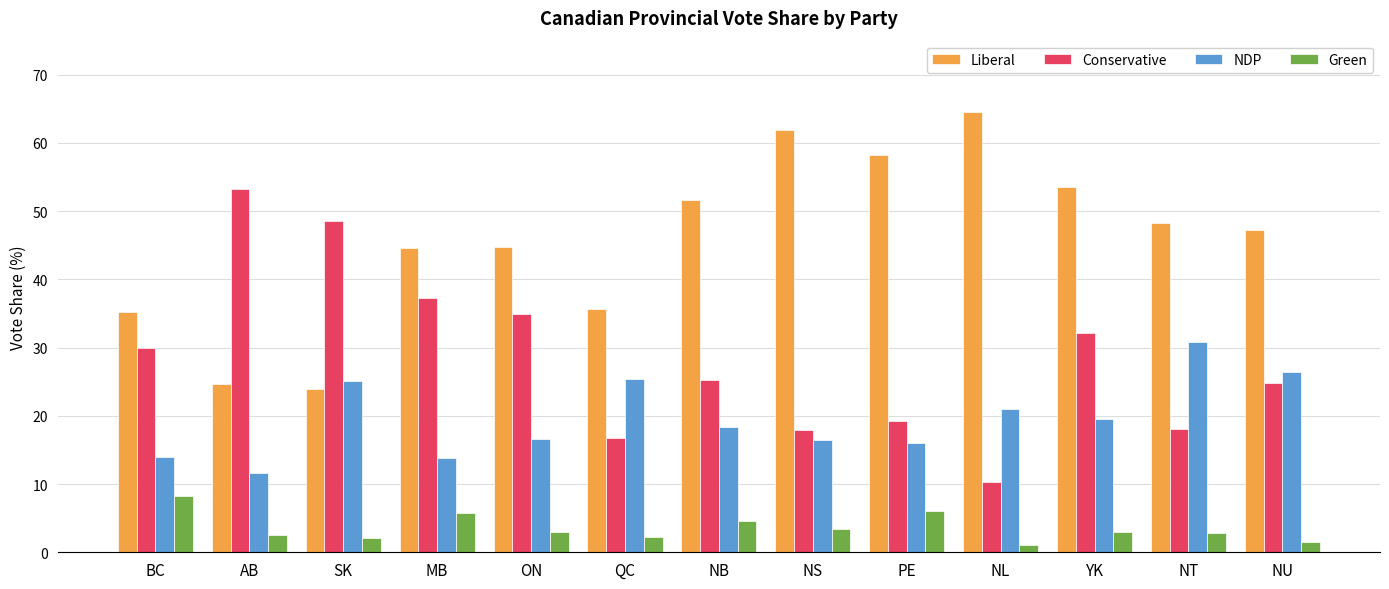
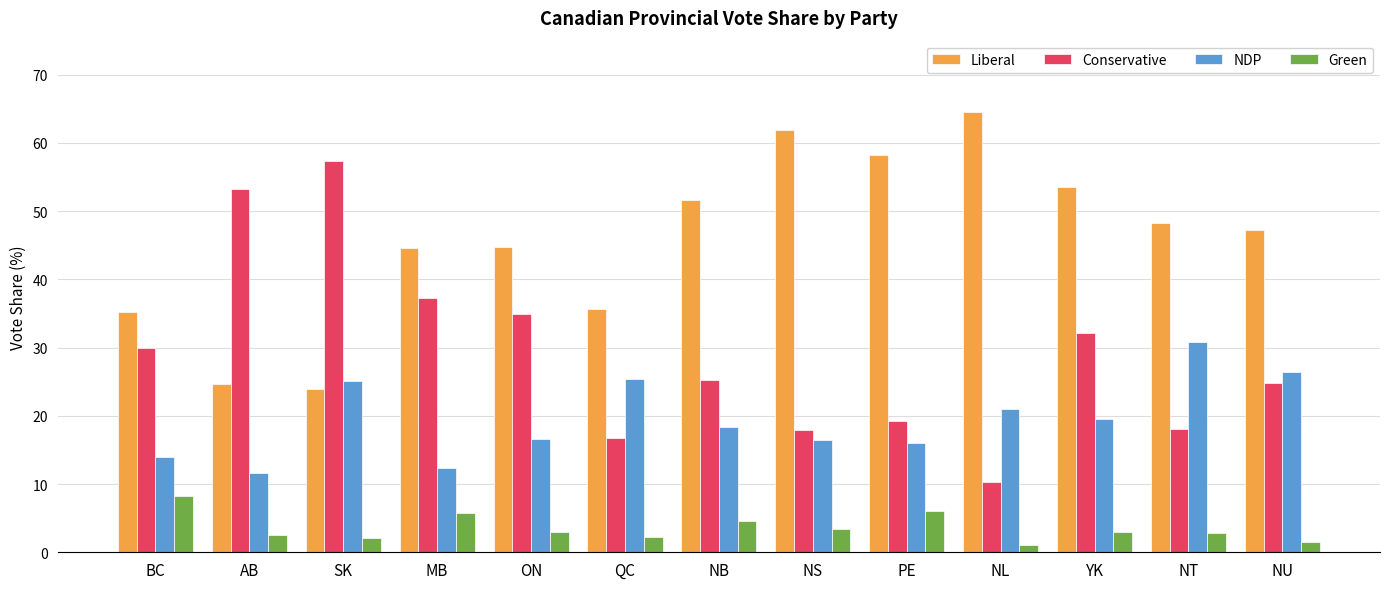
  {
    "Liberal": {
      "BC": 35,
      "AB": 25,
      "SK": 24,
      "MB": 45,
      "ON": 45,
      "QC": 36,
      "NB": 52,
      "NS": 62,
      "PE": 58,
      "NL": 65,
      "YK": 54,
      "NT": 48,
      "NU": 47
    },
    "Conservative": {
      "BC": 30,
      "AB": 53,
-     "SK": 49,
+     "SK": 57,
      "MB": 37,
      "ON": 35,
      "QC": 17,
      "NB": 25,
      "NS": 18,
      "PE": 19,
      "NL": 10,
      "YK": 32,
      "NT": 18,
      "NU": 25
    },
    "NDP": {
      "BC": 14,
      "AB": 12,
      "SK": 25,
-     "MB": 14,
+     "MB": 12,
      "ON": 17,
      "QC": 25,
      "NB": 18,
      "NS": 16,
      "PE": 16,
      "NL": 21,
      "YK": 20,
      "NT": 31,
      "NU": 27
    },
    "Green": {
      "BC": 8,
      "AB": 3,
      "SK": 2,
      "MB": 6,
      "ON": 3,
      "QC": 2,
      "NB": 5,
      "NS": 3,
      "PE": 6,
      "NL": 1,
      "YK": 3,
      "NT": 3,
      "NU": 2
    }
  }
